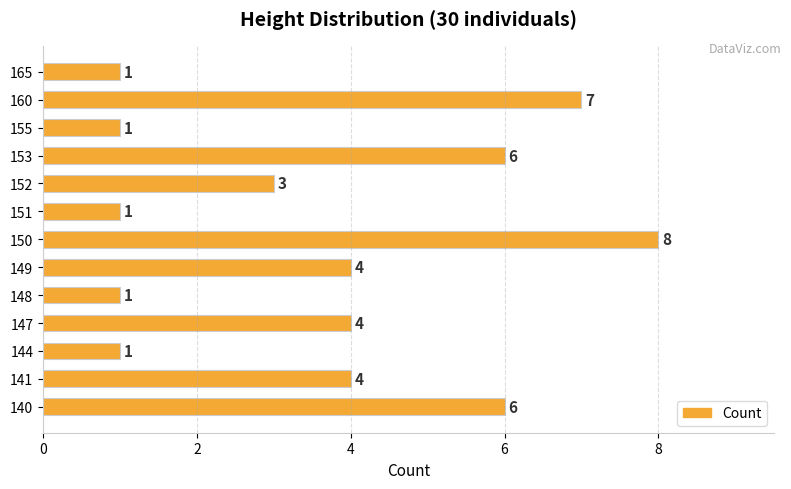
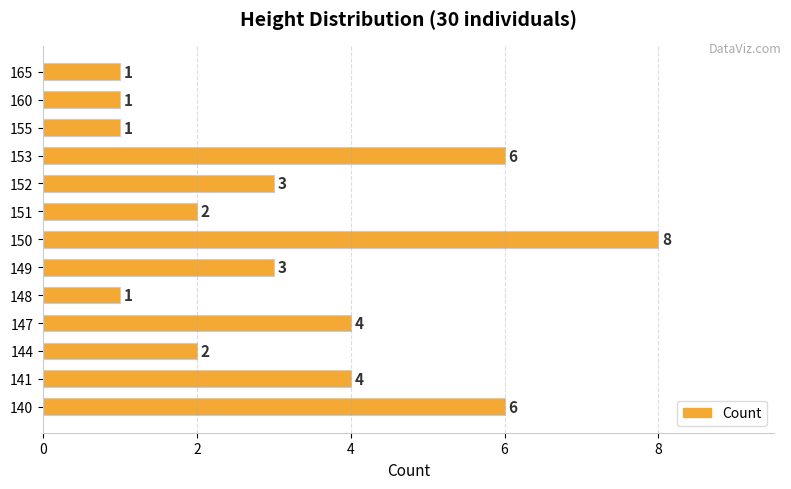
  {
    "165": 1,
-   "160": 7,
+   "160": 1,
    "155": 1,
    "153": 6,
    "152": 3,
-   "151": 1,
+   "151": 2,
    "150": 8,
-   "149": 4,
+   "149": 3,
    "148": 1,
    "147": 4,
-   "144": 1,
+   "144": 2,
    "141": 4,
    "140": 6
  }
